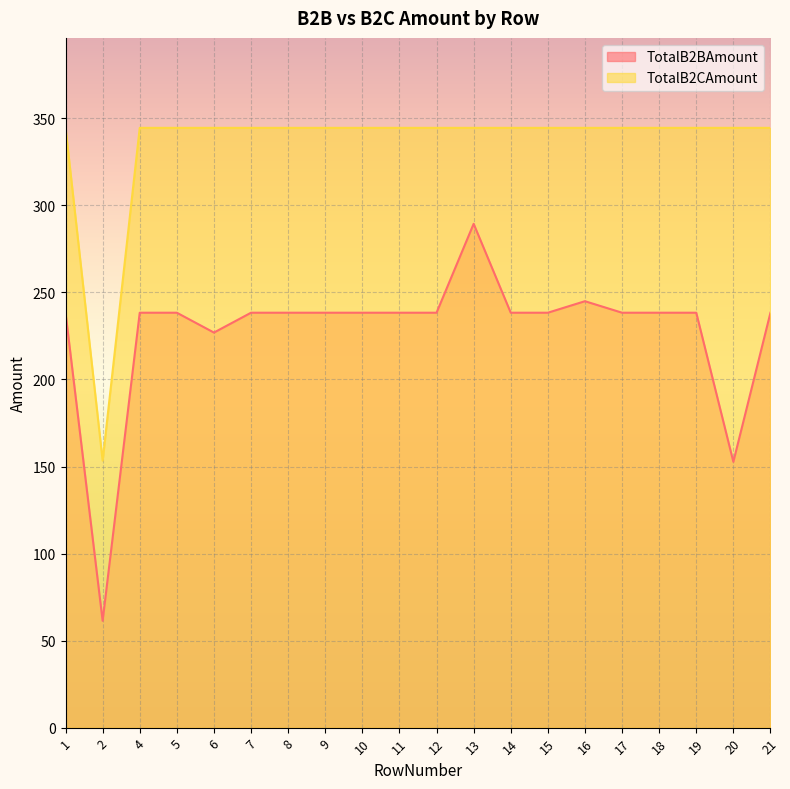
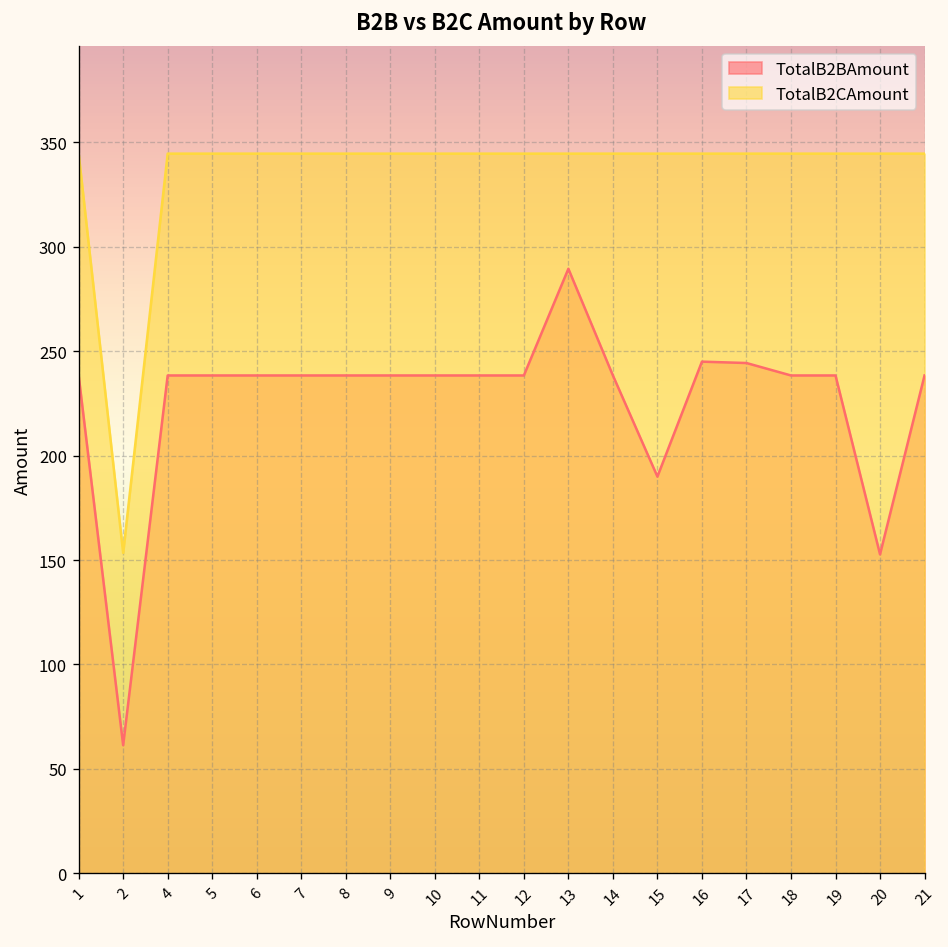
  {
    "TotalB2BAmount": {
      "1": 238,
      "2": 61,
      "4": 238,
      "5": 238,
-     "6": 227,
+     "6": 238,
      "7": 238,
      "8": 238,
      "9": 238,
      "10": 238,
      "11": 238,
      "12": 238,
      "13": 289,
      "14": 238,
-     "15": 238,
+     "15": 190,
      "16": 245,
-     "17": 238,
+     "17": 244,
      "18": 238,
      "19": 238,
      "20": 153,
      "21": 238
    },
    "TotalB2CAmount": {
      "1": 345,
      "2": 153,
      "4": 345,
      "5": 345,
      "6": 345,
      "7": 345,
      "8": 345,
      "9": 345,
      "10": 345,
      "11": 345,
      "12": 345,
      "13": 345,
      "14": 345,
      "15": 345,
      "16": 345,
      "17": 345,
      "18": 345,
      "19": 345,
      "20": 345,
      "21": 345
    }
  }
